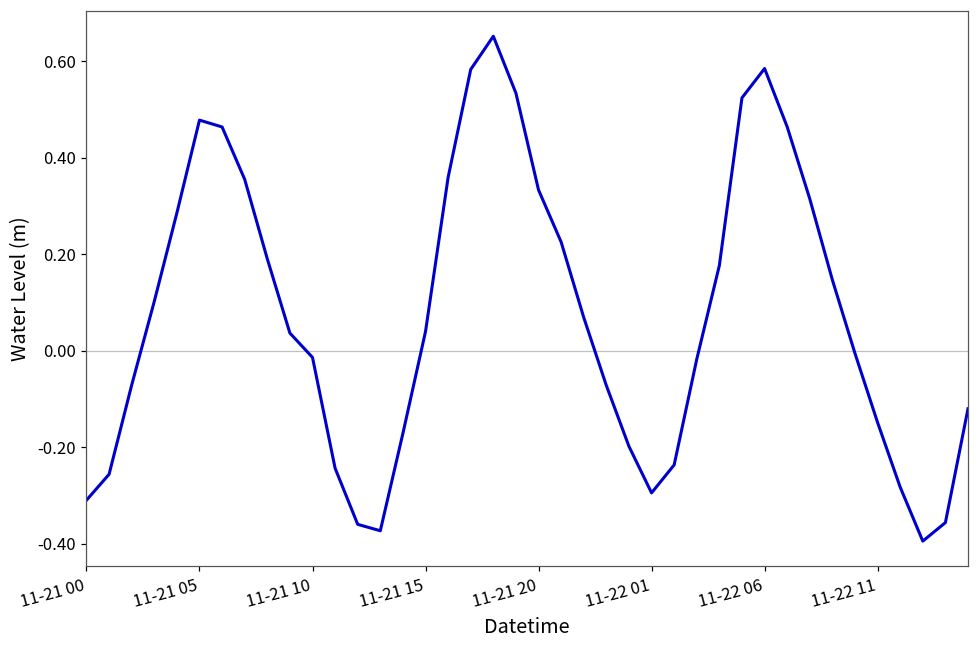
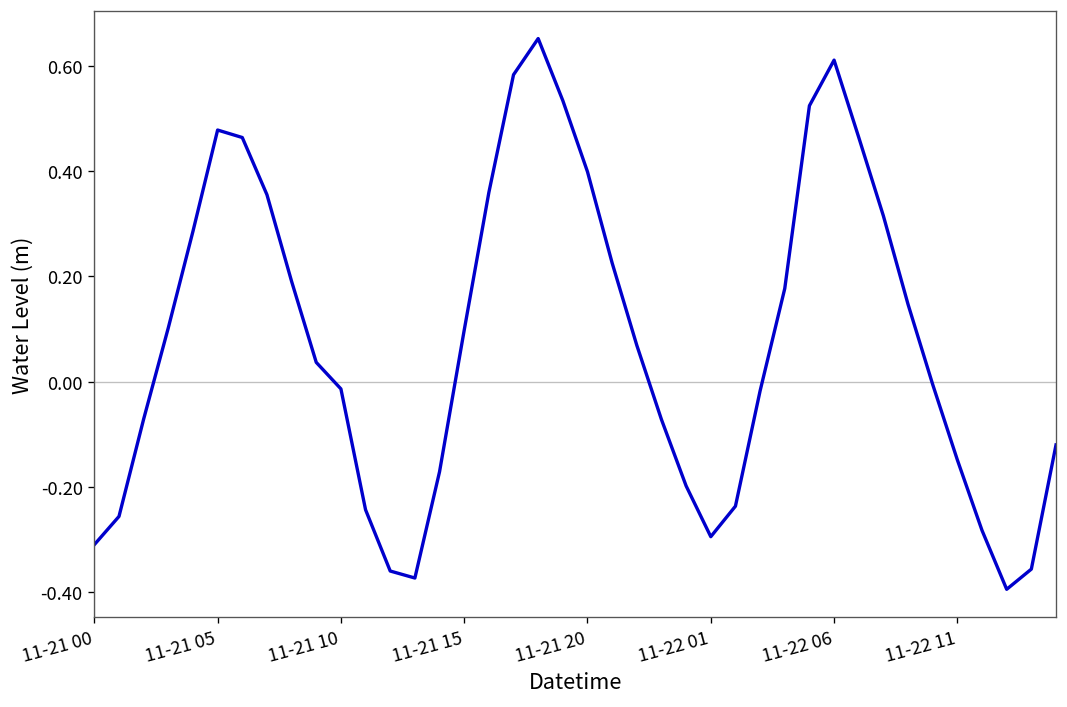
  {
    "11-21 00": -0.31,
    "11-21 05": 0.48,
    "11-21 10": -0.01,
-   "11-21 15": 0.04,
-   "11-21 20": 0.33,
+   "11-21 15": 0.10,
+   "11-21 20": 0.40,
    "11-22 01": -0.29,
-   "11-22 06": 0.58,
+   "11-22 06": 0.61,
    "11-22 11": -0.15
  }
